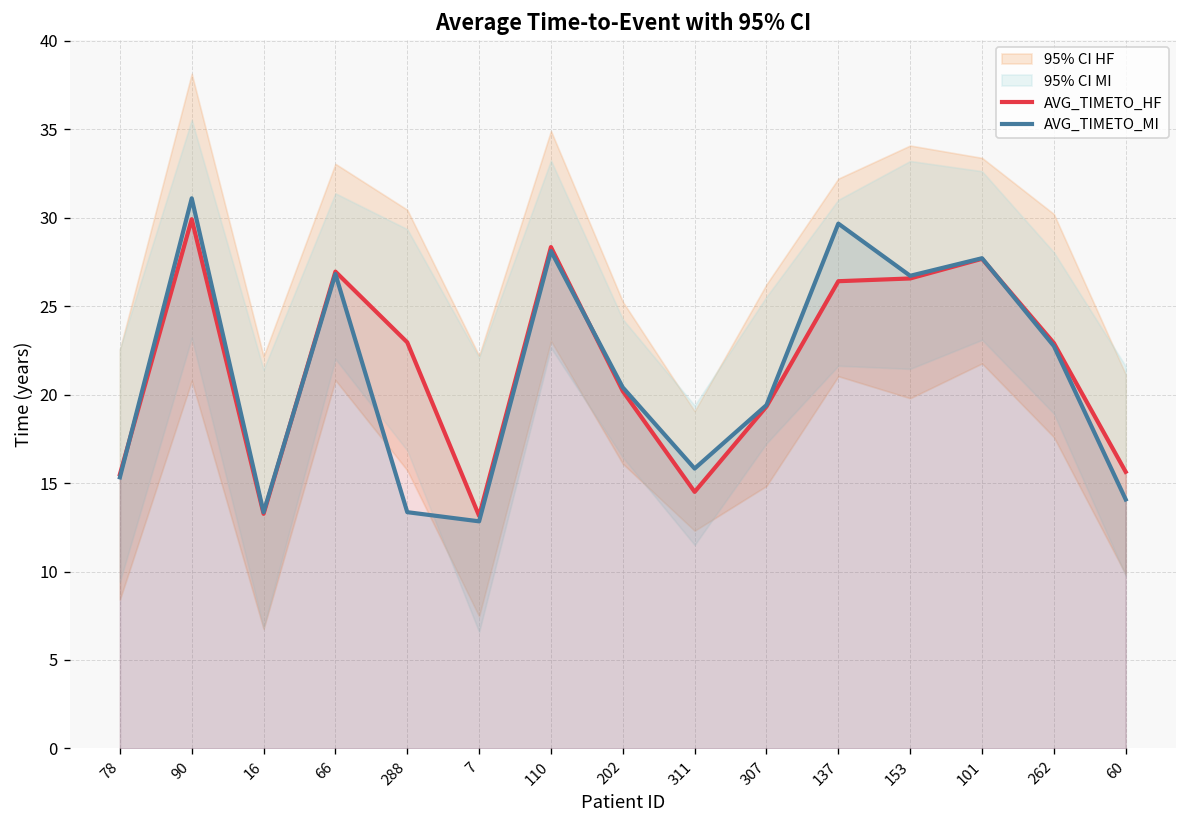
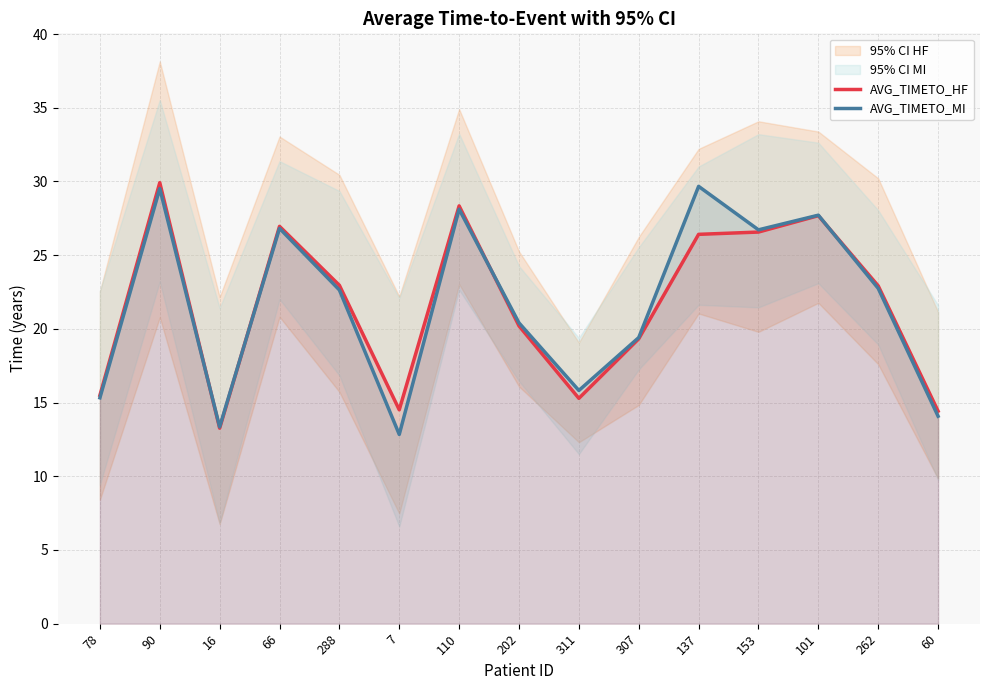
  {
    "AVG_TIMETO_HF": {
      "90": 29.9,
      "288": 23.0,
-     "7": 13.1,
+     "7": 14.5,
      "110": 28.3,
      "202": 20.2,
-     "311": 14.5,
+     "311": 15.3,
      "137": 26.4,
-     "60": 15.6
+     "60": 14.4
    },
    "AVG_TIMETO_MI": {
-     "90": 31.1,
-     "288": 13.4,
+     "90": 29.5,
+     "288": 22.6,
      "7": 12.8,
      "110": 28.1,
      "202": 20.4,
      "311": 15.8,
      "137": 29.7,
      "60": 14.1
    }
  }
